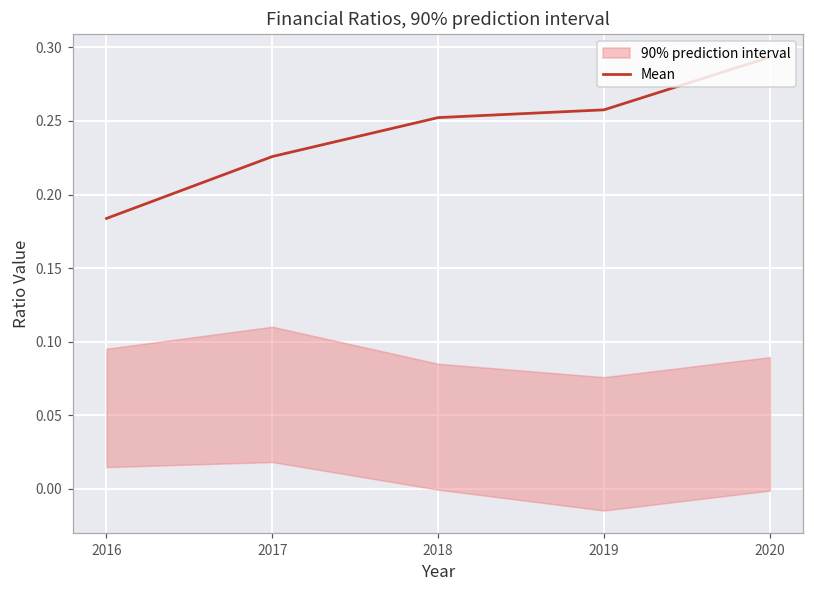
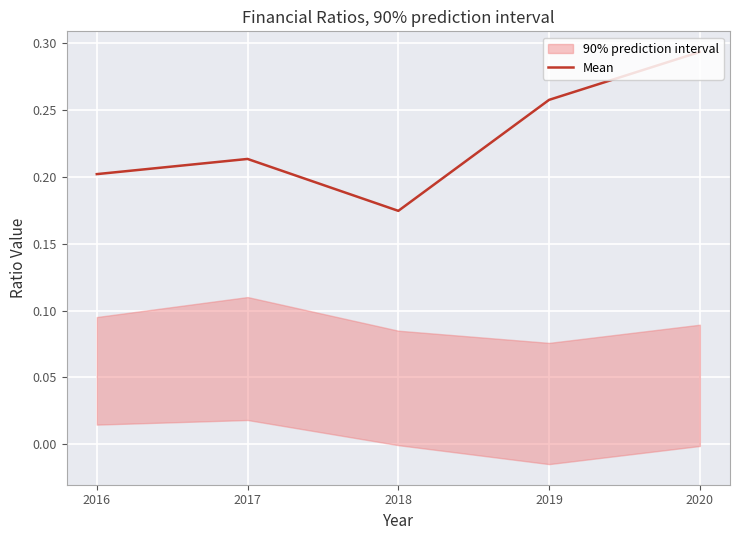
  {
    "Mean": {
-     "2016": 0.184,
-     "2017": 0.226,
-     "2018": 0.252,
+     "2016": 0.202,
+     "2017": 0.213,
+     "2018": 0.175,
      "2019": 0.258
    }
  }
